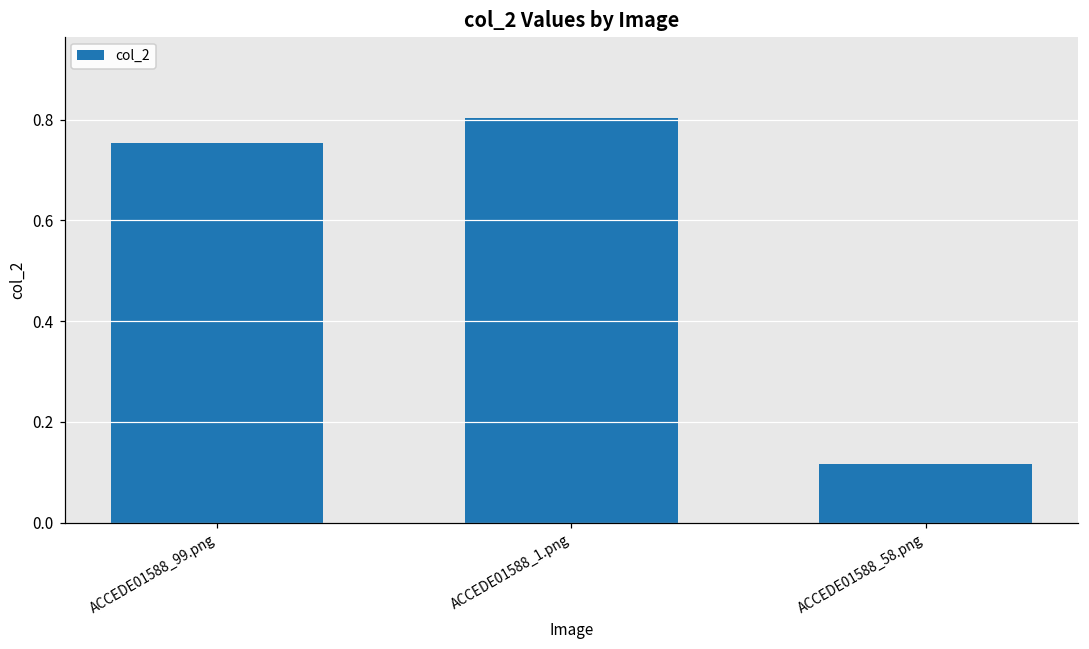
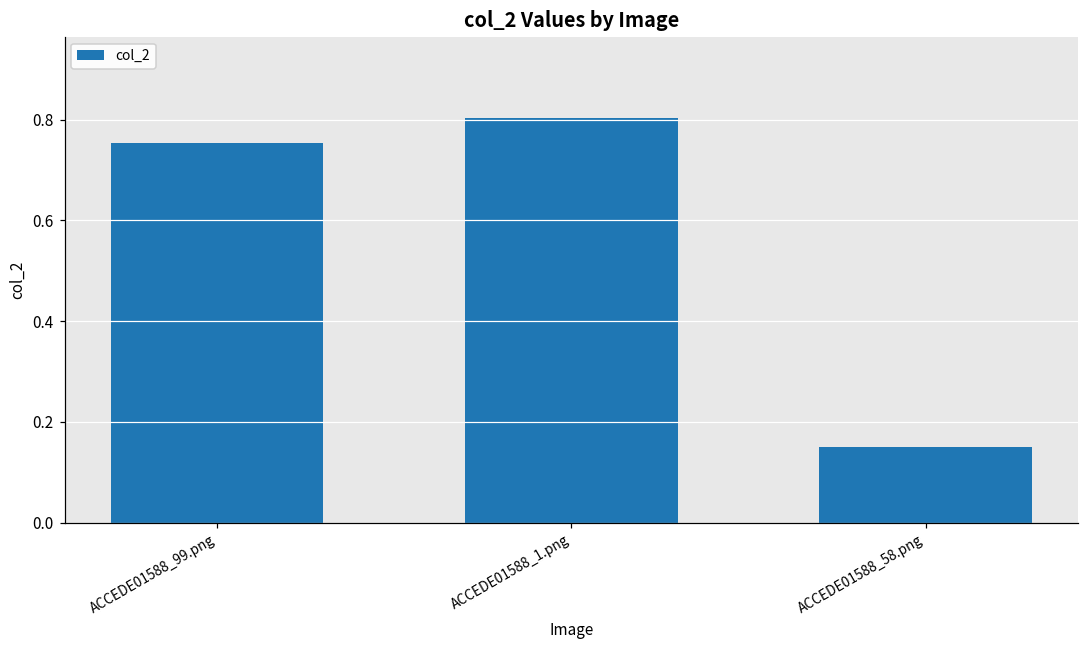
  {
    "ACCEDE01588_99.png": 0.75,
    "ACCEDE01588_1.png": 0.80,
-   "ACCEDE01588_58.png": 0.12
+   "ACCEDE01588_58.png": 0.15
  }
